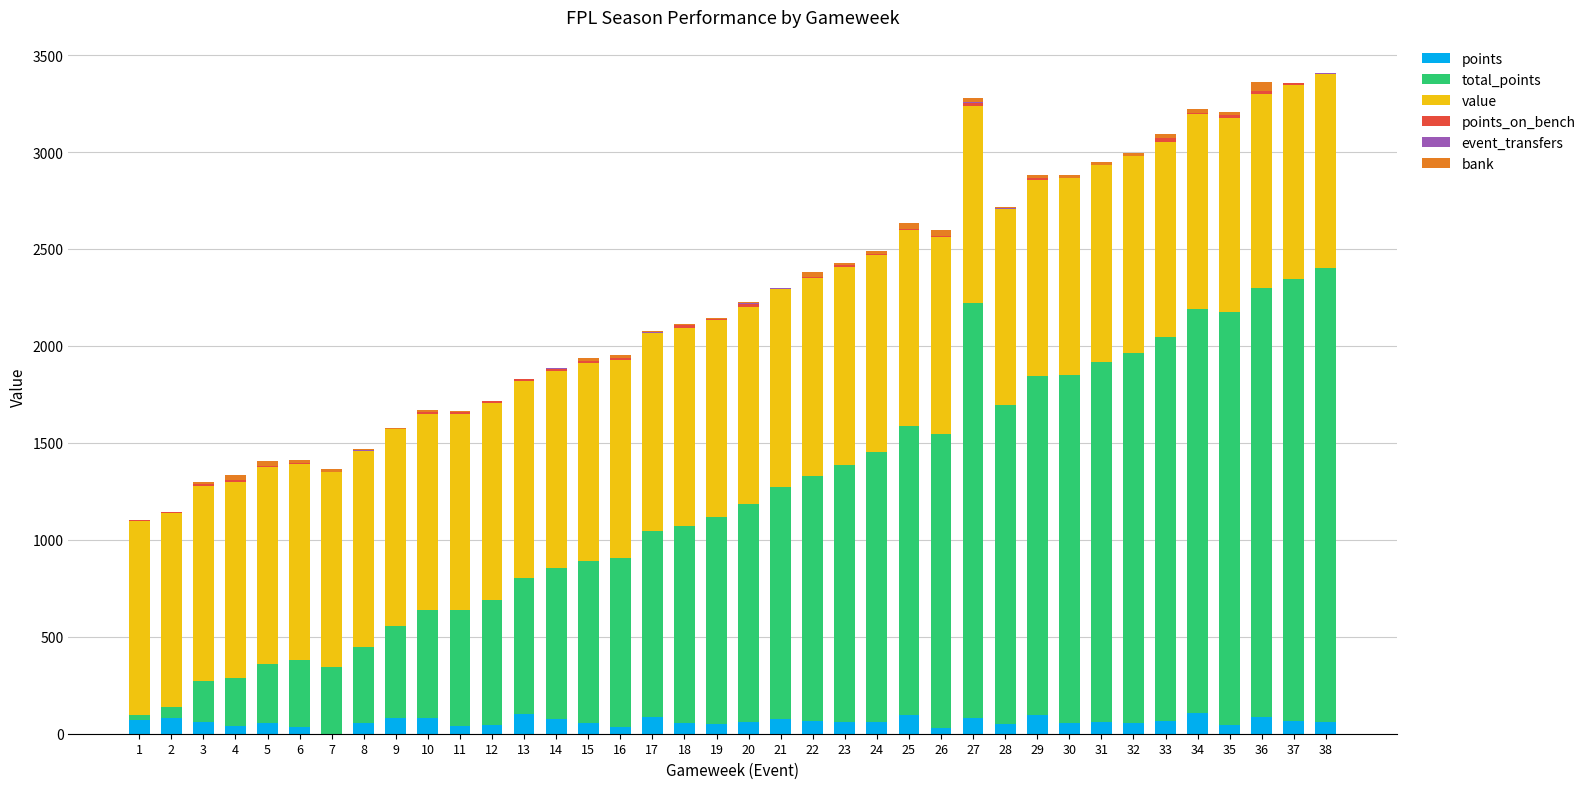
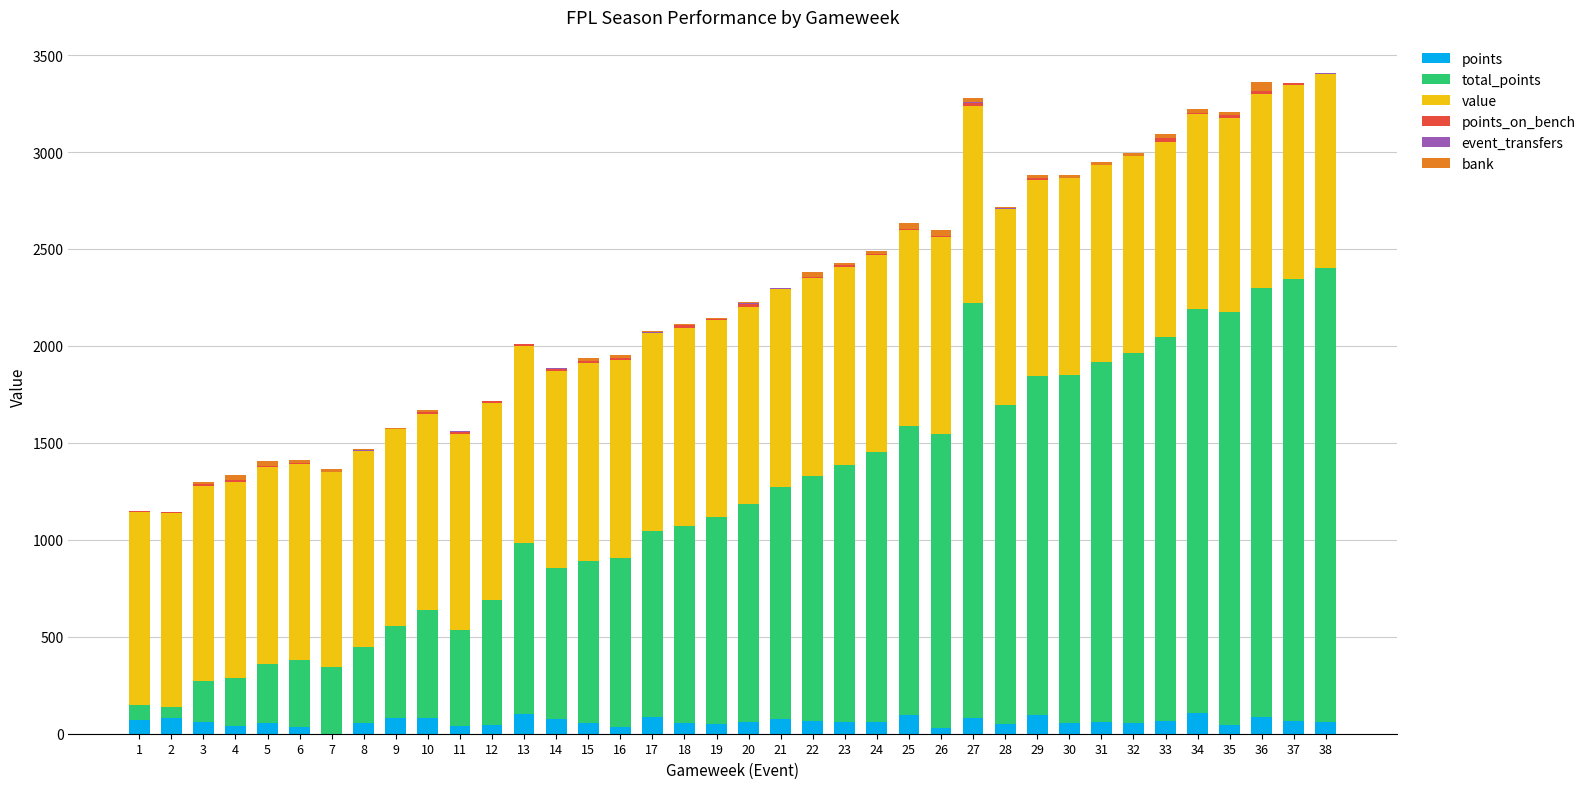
  {
    "points": {
      "1": 70,
      "2": 80,
      "3": 60,
      "4": 40,
      "5": 60,
      "6": 40,
      "7": 0,
      "8": 60,
      "9": 80,
      "10": 80,
      "11": 40,
      "12": 50,
      "13": 100,
      "14": 80,
      "15": 60,
      "16": 40,
      "17": 90,
      "18": 60,
      "19": 50,
      "20": 60,
      "21": 80,
      "22": 70,
      "23": 60,
      "24": 60,
      "25": 100,
      "26": 30,
      "27": 80,
      "28": 50,
      "29": 100,
      "30": 50,
      "31": 60,
      "32": 50,
      "33": 70,
      "34": 110,
      "35": 40,
      "36": 90,
      "37": 60,
      "38": 60
    },
    "total_points": {
-     "1": 20,
+     "1": 70,
      "2": 60,
      "3": 210,
      "4": 250,
      "5": 310,
      "6": 340,
      "7": 340,
      "8": 390,
      "9": 480,
      "10": 560,
-     "11": 600,
+     "11": 500,
      "12": 640,
-     "13": 700,
+     "13": 880,
      "14": 780,
      "15": 840,
      "16": 870,
      "17": 960,
      "18": 1010,
      "19": 1070,
      "20": 1120,
      "21": 1200,
      "22": 1260,
      "23": 1330,
      "24": 1390,
      "25": 1490,
      "26": 1520,
      "27": 2140,
      "28": 1650,
      "29": 1750,
      "30": 1800,
      "31": 1860,
      "32": 1910,
      "33": 1980,
      "34": 2090,
      "35": 2130,
      "36": 2220,
      "37": 2280,
      "38": 2340
    },
    "value": {
      "1": 1000,
      "2": 1000,
      "3": 1010,
      "4": 1010,
      "5": 1010,
      "6": 1010,
      "7": 1010,
      "8": 1010,
      "9": 1010,
      "10": 1010,
      "11": 1010,
      "12": 1020,
      "13": 1020,
      "14": 1020,
      "15": 1020,
      "16": 1020,
      "17": 1020,
      "18": 1020,
      "19": 1020,
      "20": 1020,
      "21": 1020,
      "22": 1020,
      "23": 1020,
      "24": 1020,
      "25": 1010,
      "26": 1010,
      "27": 1010,
      "28": 1010,
      "29": 1010,
      "30": 1010,
      "31": 1010,
      "32": 1010,
      "33": 1010,
      "34": 1010,
      "35": 1000,
      "36": 1000,
      "37": 1000,
      "38": 1000
    },
    "event_transfers": {
      "1": 0,
      "2": 0,
      "5": 0,
      "7": 0,
      "9": 0,
      "12": 0,
      "13": 0,
      "18": 0,
      "24": 0,
      "25": 0,
      "26": 0,
      "30": 0,
      "31": 0,
      "34": 0,
      "35": 0
    }
  }
